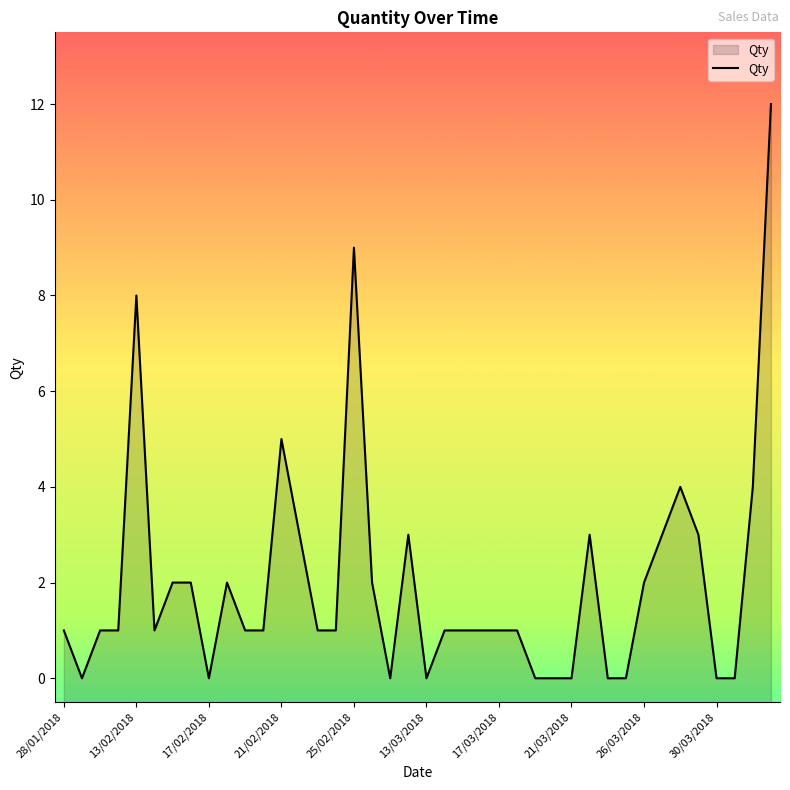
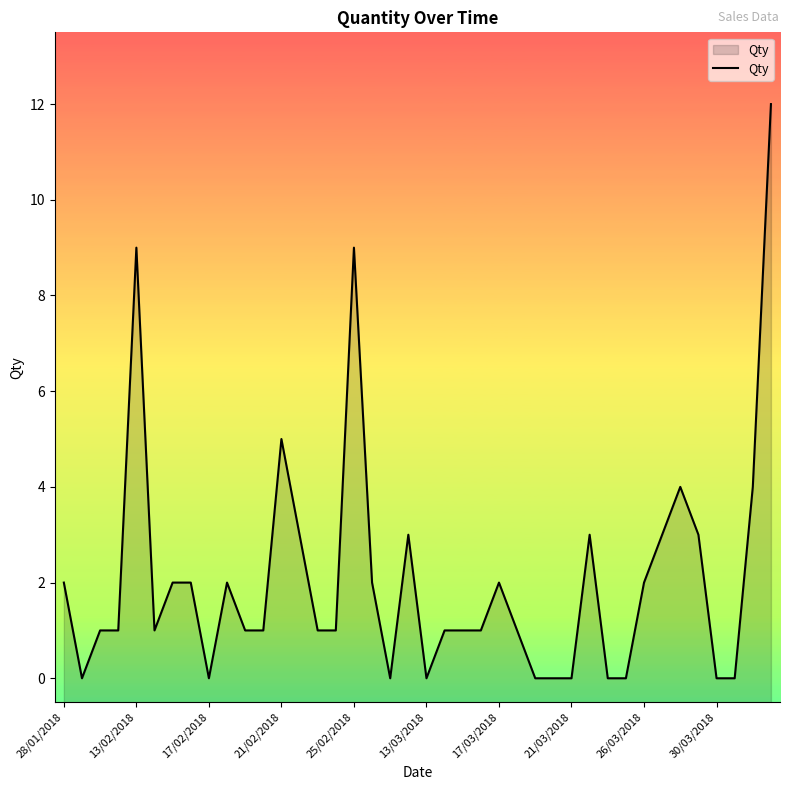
  {
-   "28/01/2018": 1,
-   "13/02/2018": 8,
+   "28/01/2018": 2,
+   "13/02/2018": 9,
    "17/02/2018": 0,
    "21/02/2018": 5,
    "25/02/2018": 9,
    "13/03/2018": 0,
-   "17/03/2018": 1,
+   "17/03/2018": 2,
    "21/03/2018": 0,
    "26/03/2018": 2,
    "30/03/2018": 0
  }
